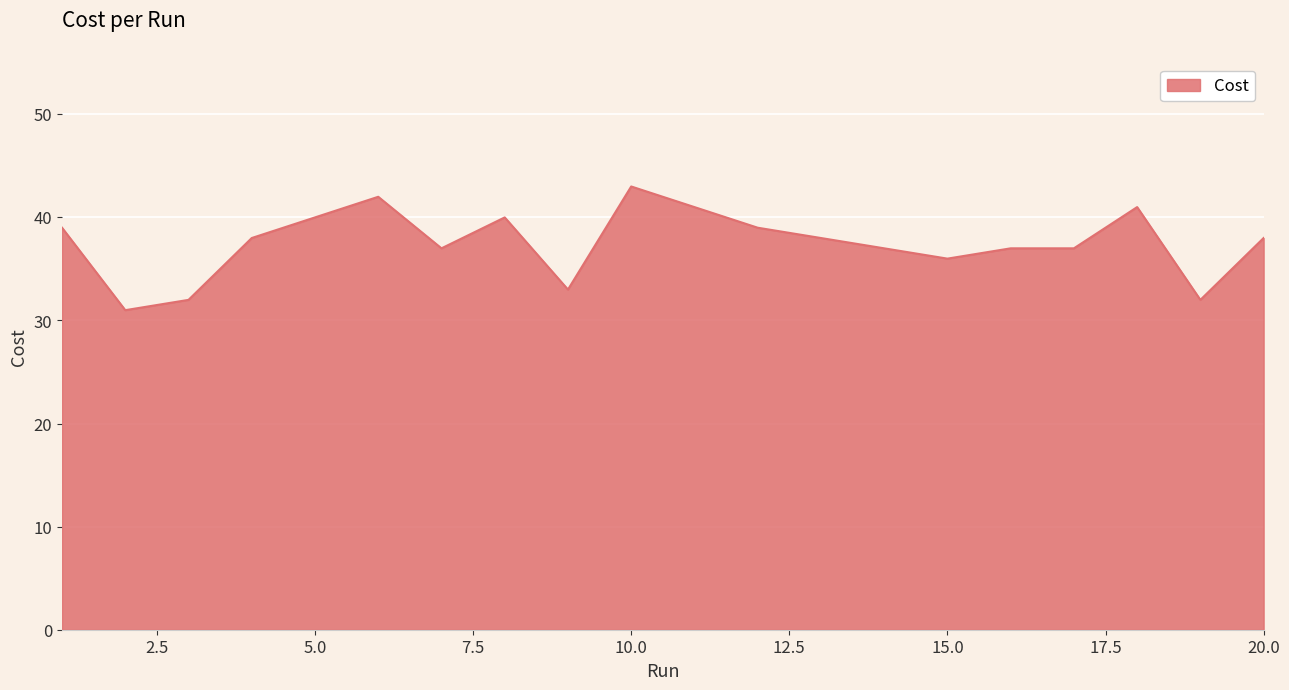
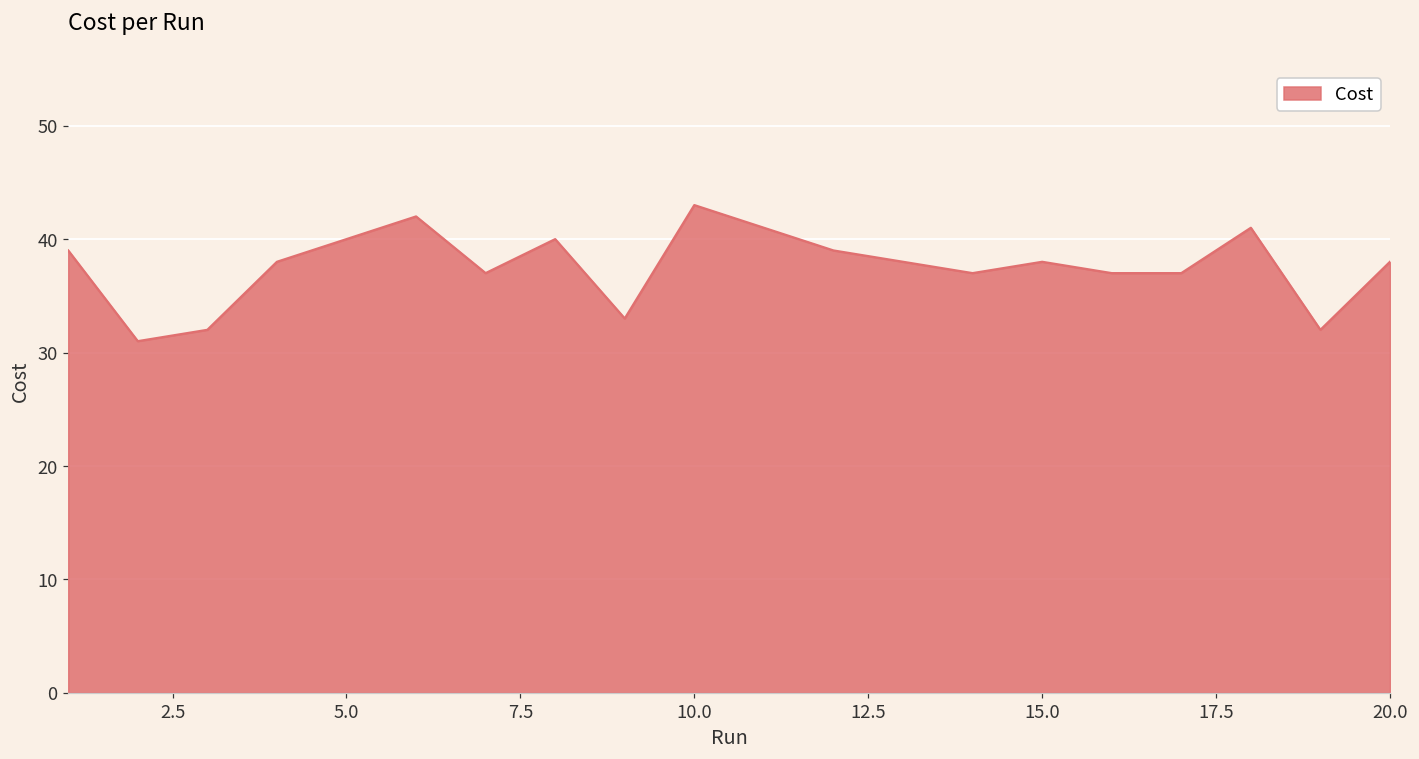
  {
    "5.0": 40,
    "10.0": 43,
-   "15.0": 36,
+   "15.0": 38,
    "20.0": 38
  }
